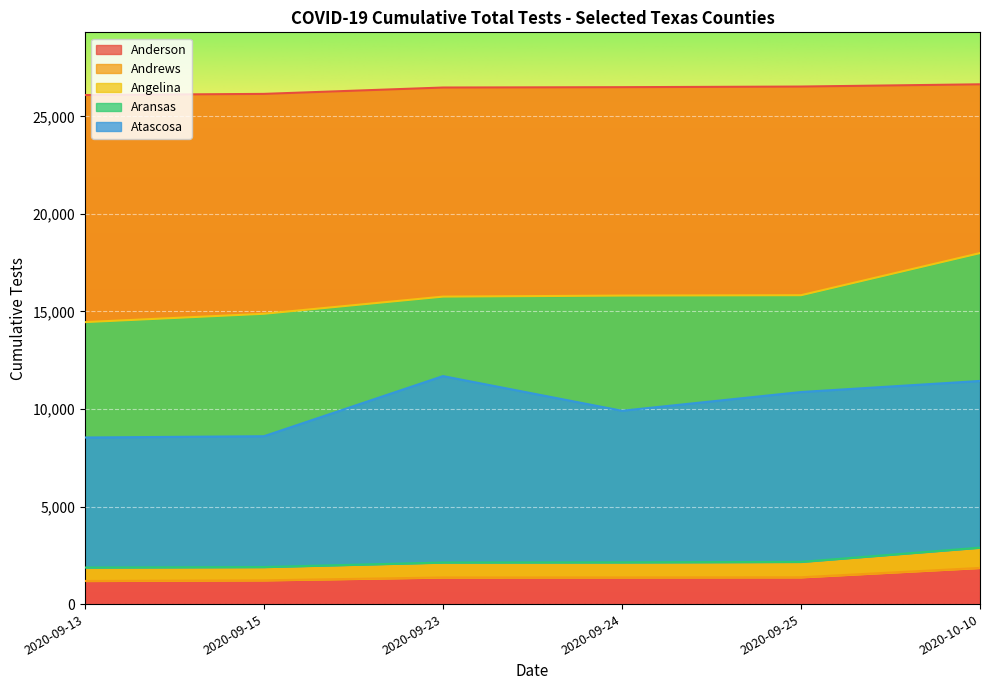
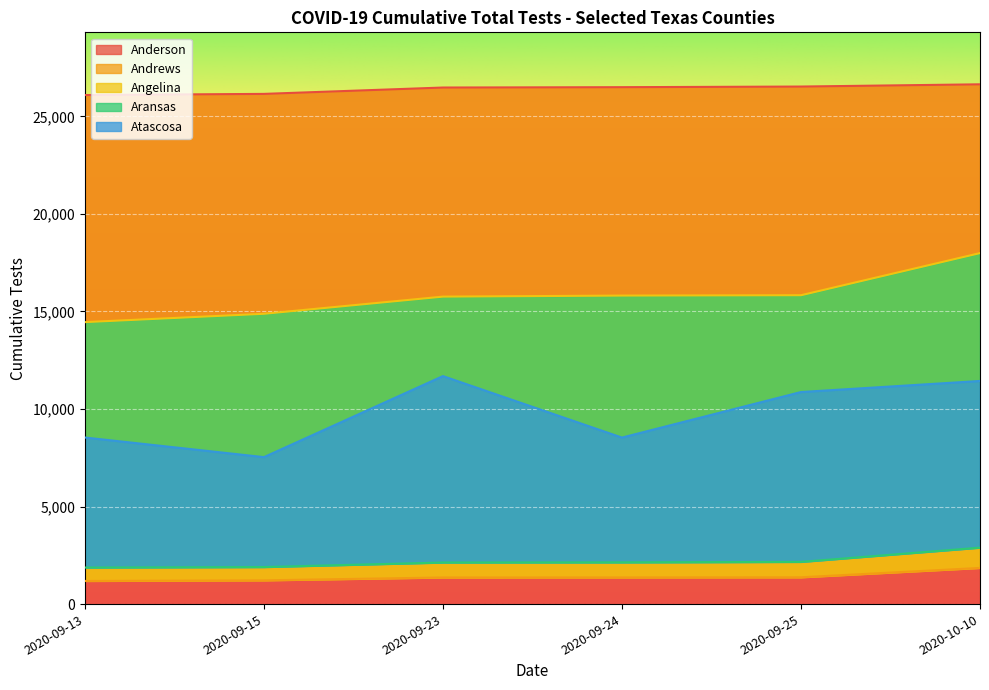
  {
    "Atascosa": {
      "2020-09-13": "8,500",
-     "2020-09-15": "8,600",
+     "2020-09-15": "7,500",
      "2020-09-23": "11,700",
-     "2020-09-24": "9,900",
+     "2020-09-24": "8,500",
      "2020-09-25": "10,900",
      "2020-10-10": "11,400"
    }
  }
